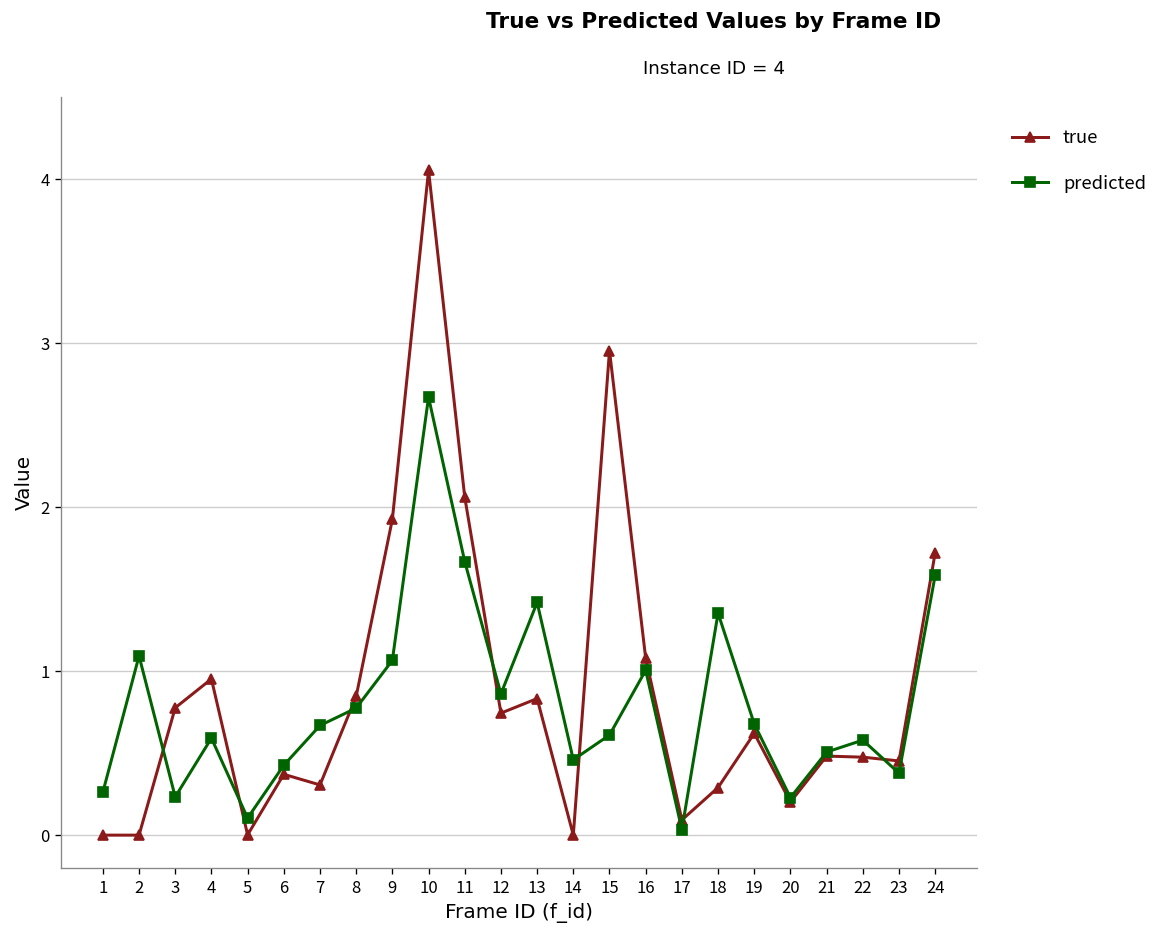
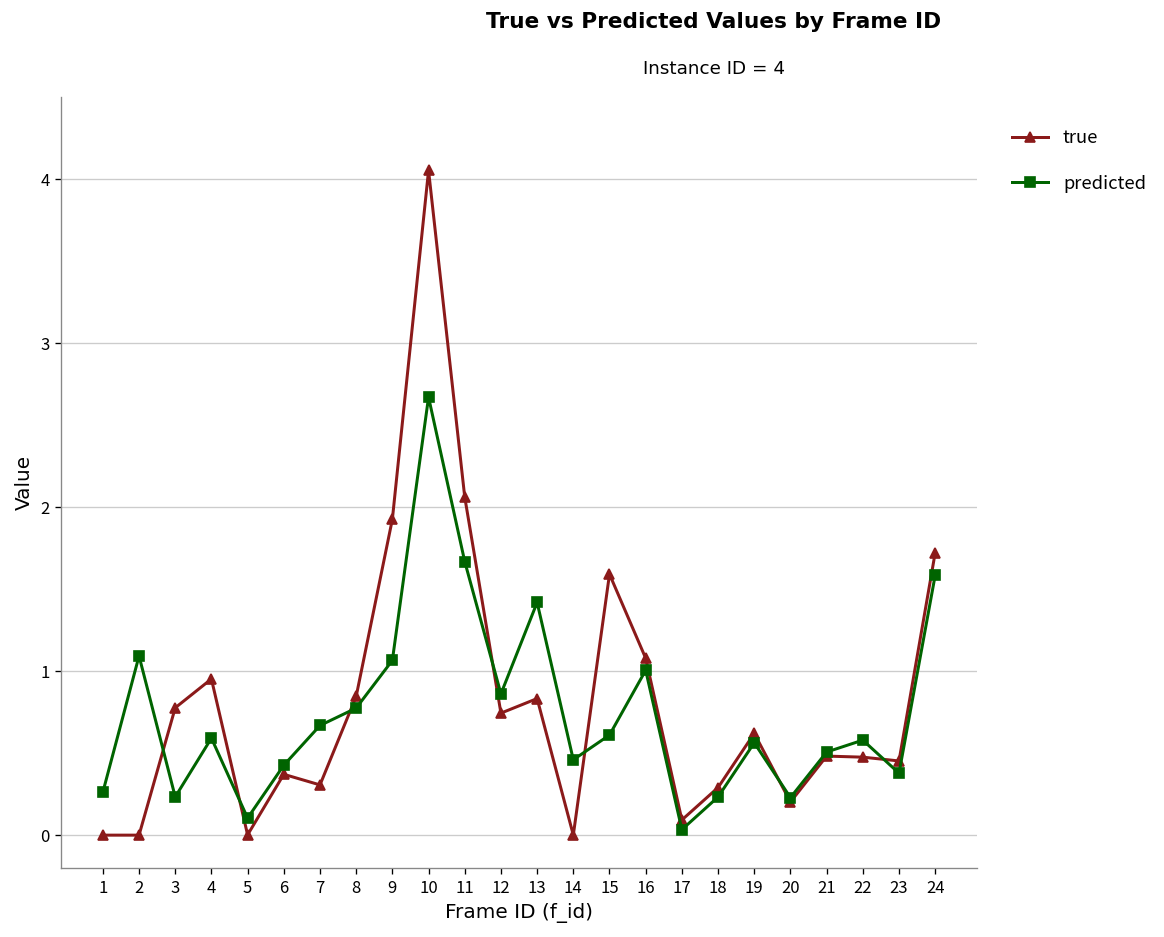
  {
    "true": {
      "1": 0.00,
      "2": 0.00,
      "3": 0.78,
      "4": 0.95,
      "5": 0.00,
      "6": 0.37,
      "7": 0.31,
      "8": 0.85,
      "9": 1.93,
      "10": 4.05,
      "11": 2.06,
      "12": 0.74,
      "13": 0.83,
      "14": 0.00,
-     "15": 2.95,
+     "15": 1.59,
      "16": 1.08,
      "17": 0.09,
      "18": 0.29,
      "19": 0.62,
      "20": 0.20,
      "21": 0.48,
      "22": 0.48,
      "23": 0.45,
      "24": 1.72
    },
    "predicted": {
      "1": 0.26,
      "2": 1.09,
      "3": 0.23,
      "4": 0.59,
      "5": 0.10,
      "6": 0.43,
      "7": 0.67,
      "8": 0.77,
      "9": 1.07,
      "10": 2.67,
      "11": 1.67,
      "12": 0.86,
      "13": 1.42,
      "14": 0.46,
      "15": 0.61,
      "16": 1.01,
      "17": 0.03,
-     "18": 1.35,
-     "19": 0.68,
+     "18": 0.23,
+     "19": 0.56,
      "20": 0.23,
      "21": 0.51,
      "22": 0.58,
      "23": 0.38,
      "24": 1.58
    }
  }
